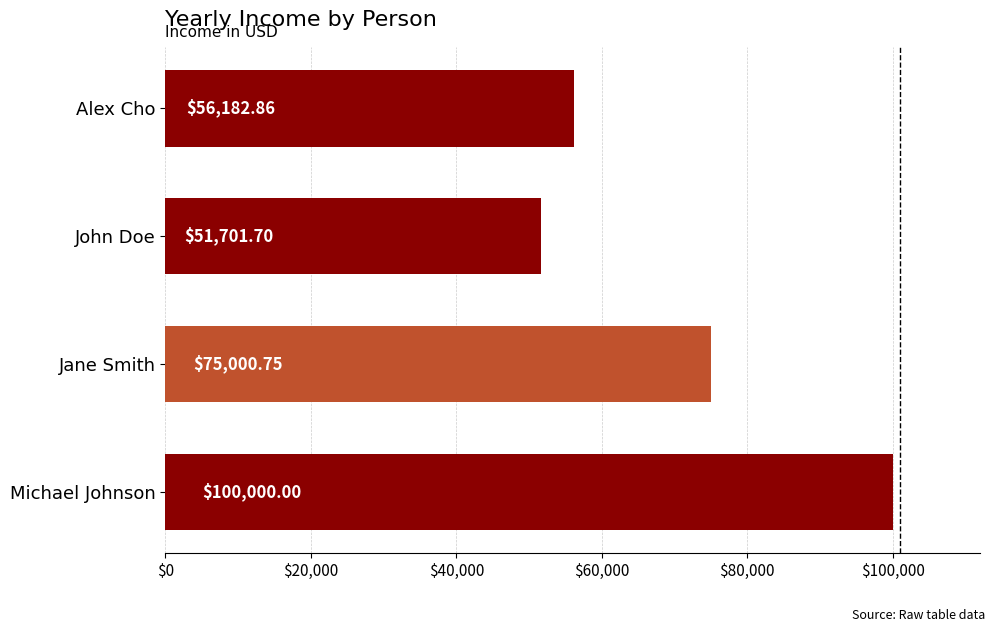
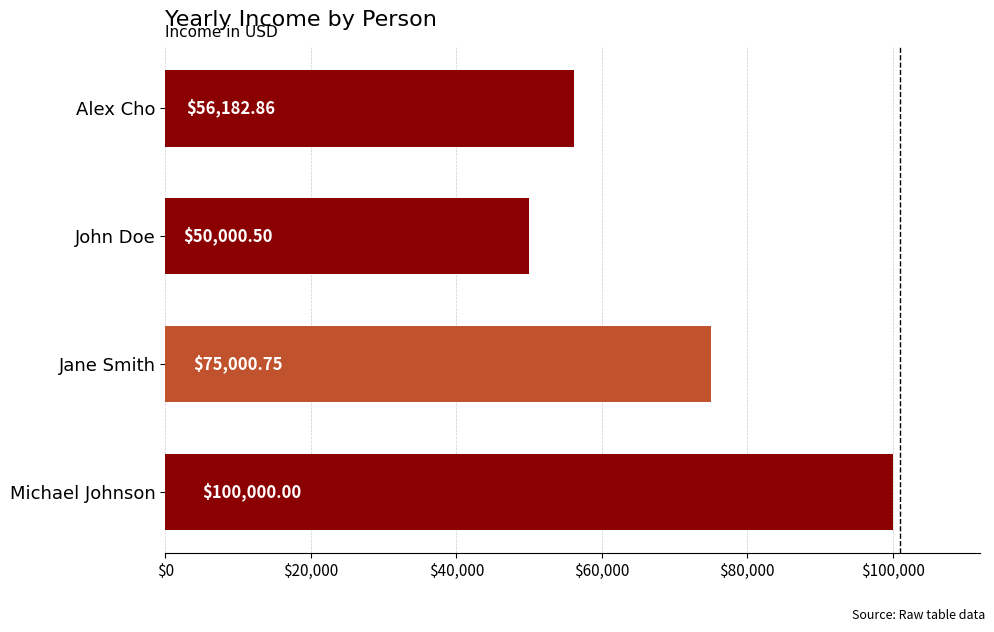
  {
    "Alex Cho": "$56,182.86",
-   "John Doe": "$51,701.70",
+   "John Doe": "$50,000.50",
    "Jane Smith": "$75,000.75",
    "Michael Johnson": "$100,000.00"
  }
